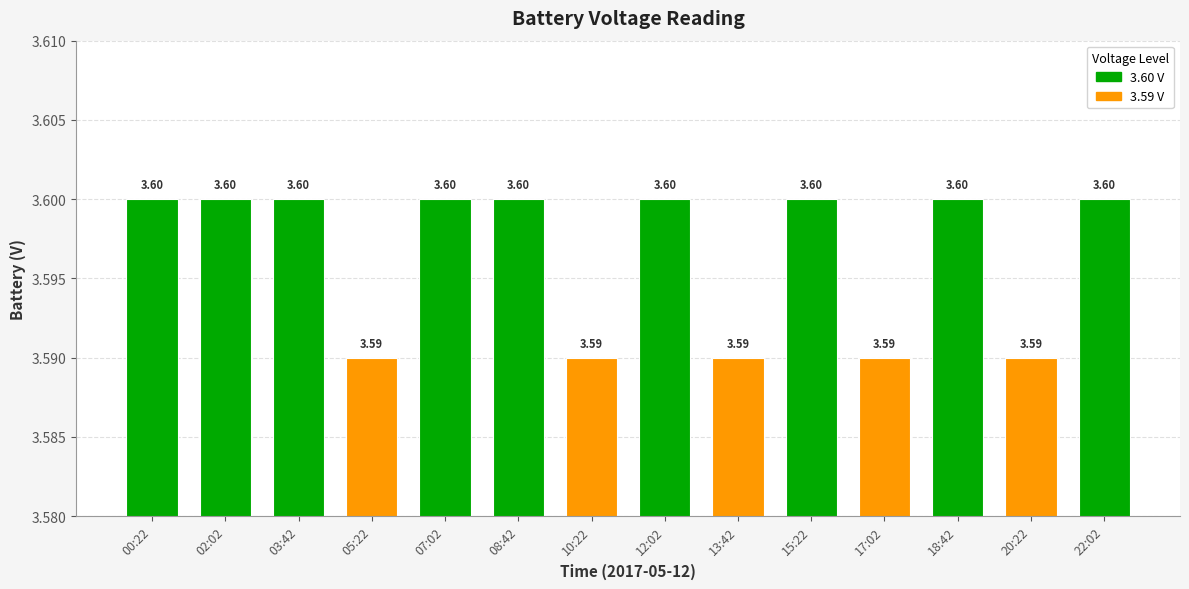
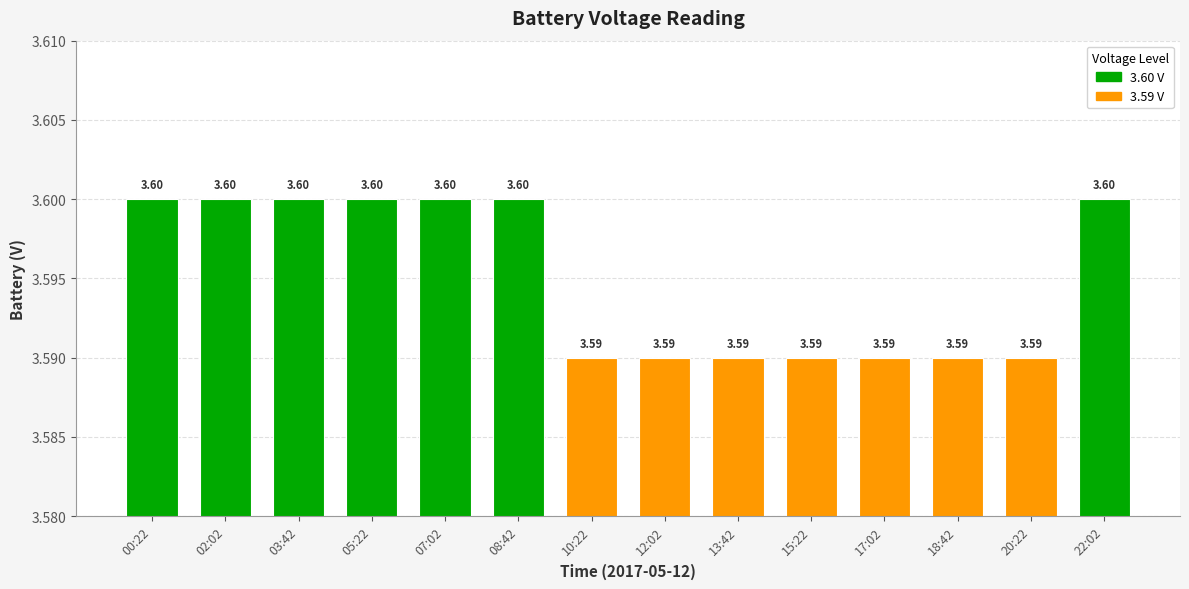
  {
    "00:22": 3.60,
    "02:02": 3.60,
    "03:42": 3.60,
-   "05:22": 3.59,
+   "05:22": 3.60,
    "07:02": 3.60,
    "08:42": 3.60,
    "10:22": 3.59,
-   "12:02": 3.60,
+   "12:02": 3.59,
    "13:42": 3.59,
-   "15:22": 3.60,
+   "15:22": 3.59,
    "17:02": 3.59,
-   "18:42": 3.60,
+   "18:42": 3.59,
    "20:22": 3.59,
    "22:02": 3.60
  }
